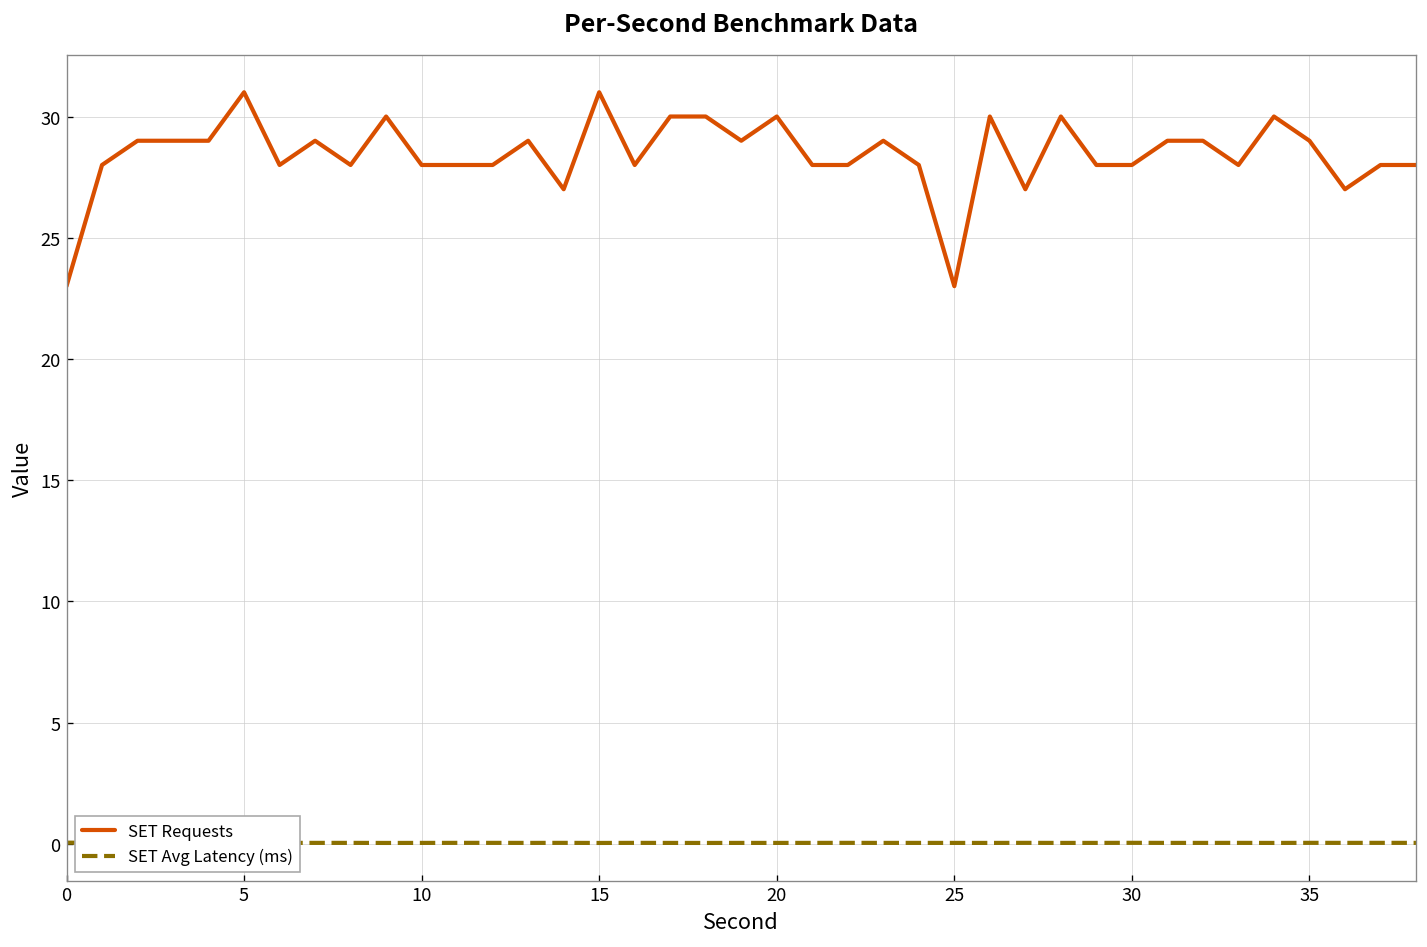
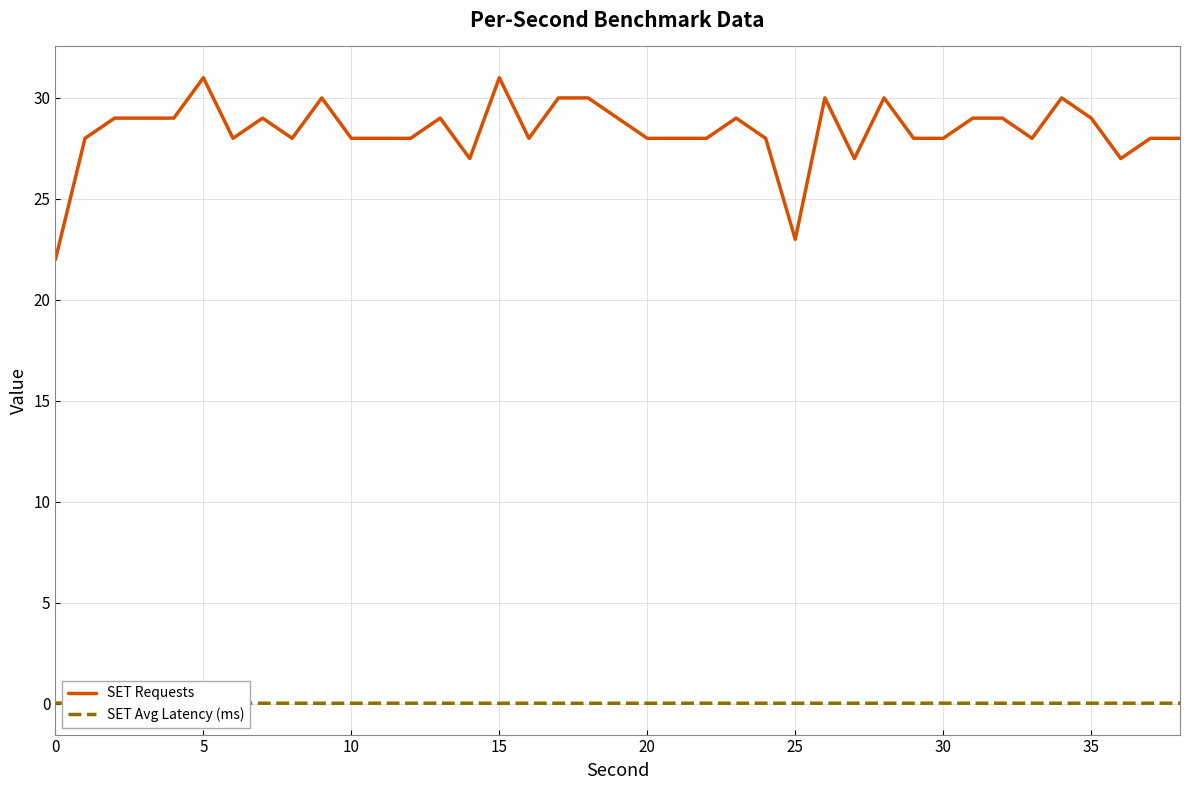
  {
    "SET Requests": {
-     "0": 23,
+     "0": 22,
      "5": 31,
      "10": 28,
      "15": 31,
-     "20": 30,
+     "20": 28,
      "25": 23,
      "30": 28,
      "35": 29
    },
    "SET Avg Latency (ms)": {
      "0": 0,
      "10": 0,
      "15": 0,
      "20": 0,
      "25": 0,
      "30": 0,
      "35": 0
    }
  }
